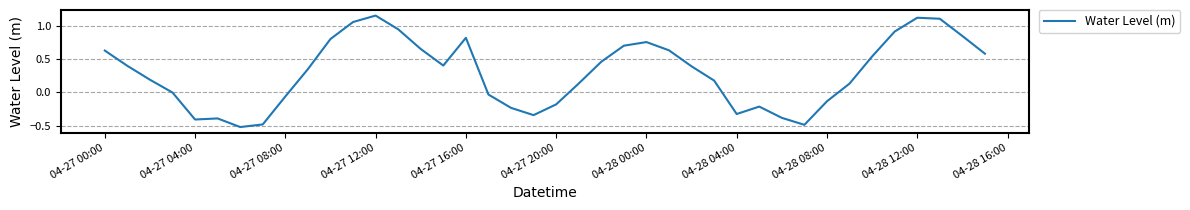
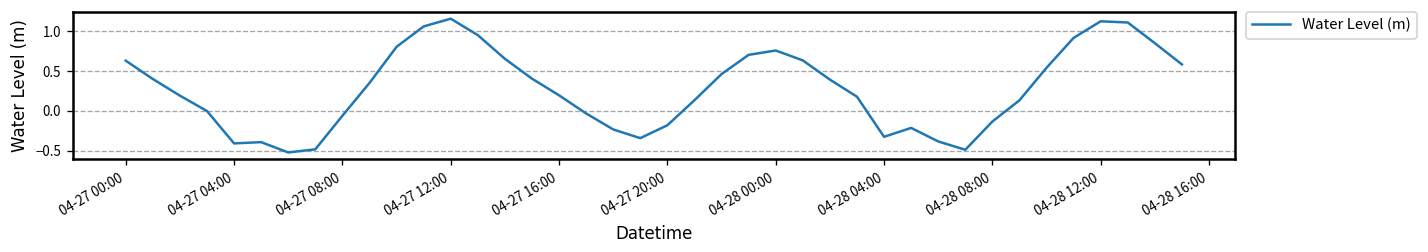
  {
    "04-27 00:00": 0.6,
    "04-27 04:00": -0.4,
    "04-27 08:00": -0.1,
    "04-27 12:00": 1.2,
-   "04-27 16:00": 0.8,
+   "04-27 16:00": 0.2,
    "04-27 20:00": -0.2,
    "04-28 00:00": 0.8,
    "04-28 04:00": -0.3,
    "04-28 08:00": -0.1,
    "04-28 12:00": 1.1
  }
